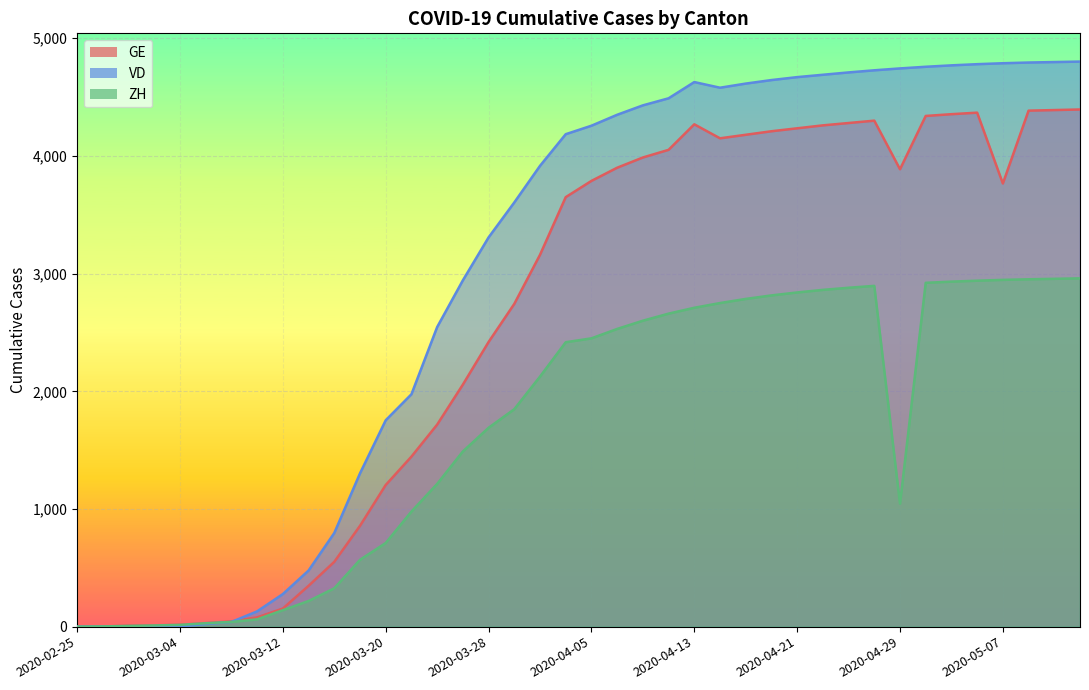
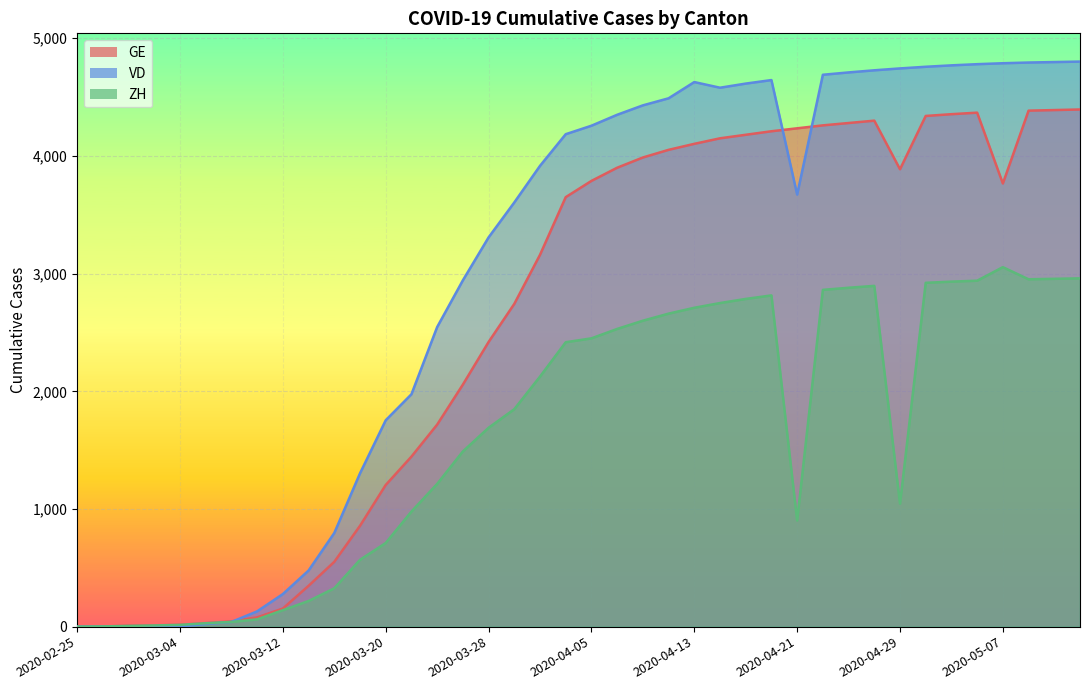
  {
    "GE": {
      "2020-03-20": "1,200",
      "2020-03-28": "2,420",
      "2020-04-05": "3,790",
-     "2020-04-13": "4,270",
+     "2020-04-13": "4,100",
      "2020-04-21": "4,240",
      "2020-04-29": "3,890",
      "2020-05-07": "3,770"
    },
    "VD": {
      "2020-03-12": "280",
      "2020-03-20": "1,750",
      "2020-03-28": "3,310",
      "2020-04-05": "4,260",
      "2020-04-13": "4,630",
-     "2020-04-21": "4,670",
+     "2020-04-21": "3,670",
      "2020-04-29": "4,740",
      "2020-05-07": "4,790"
    },
    "ZH": {
      "2020-03-20": "710",
      "2020-03-28": "1,690",
      "2020-04-05": "2,450",
      "2020-04-13": "2,710",
-     "2020-04-21": "2,840",
+     "2020-04-21": "900",
      "2020-04-29": "1,050",
-     "2020-05-07": "2,950"
+     "2020-05-07": "3,060"
    }
  }
